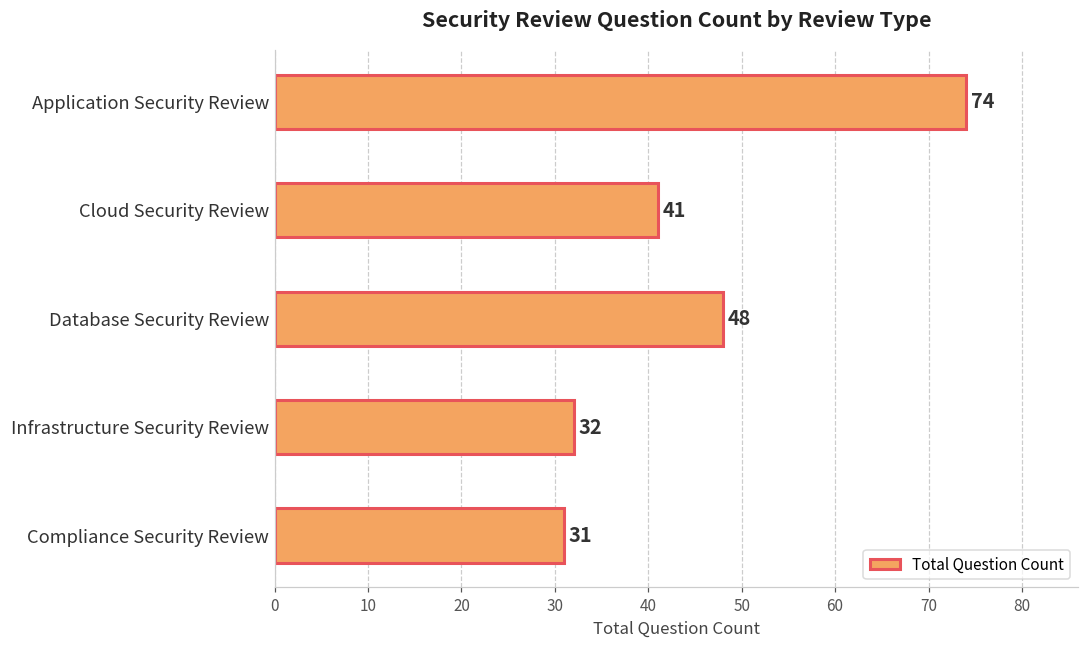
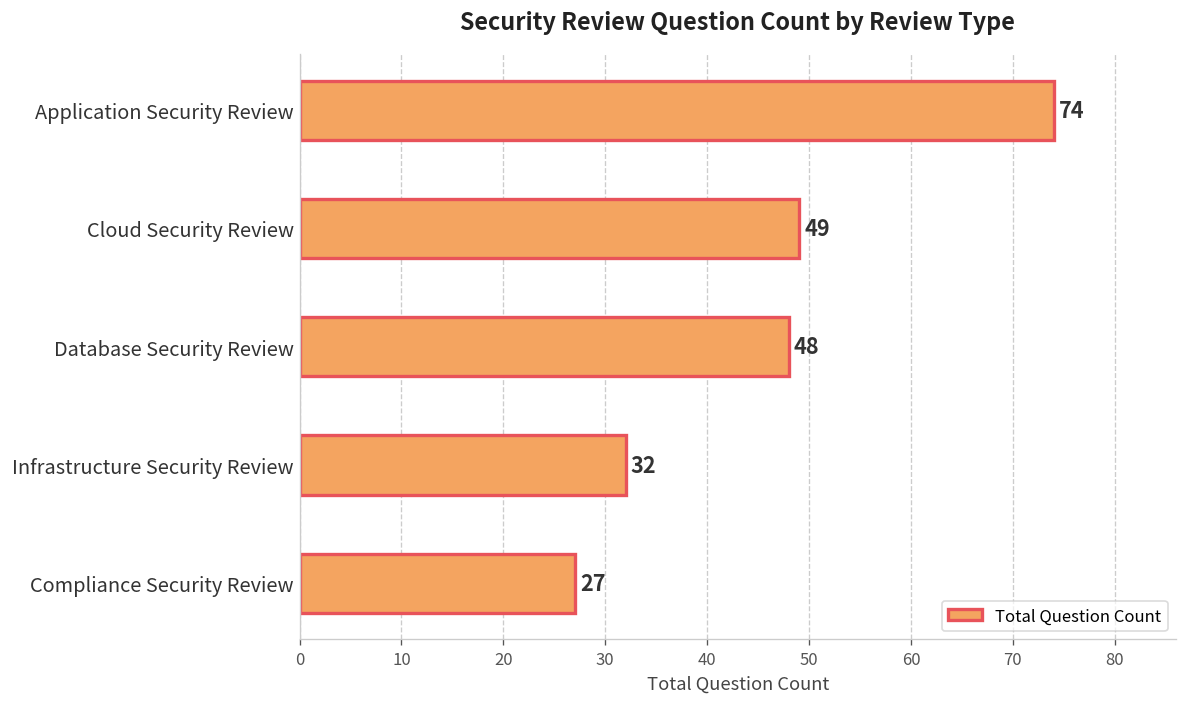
  {
    "Application Security Review": 74,
-   "Cloud Security Review": 41,
+   "Cloud Security Review": 49,
    "Database Security Review": 48,
    "Infrastructure Security Review": 32,
-   "Compliance Security Review": 31
+   "Compliance Security Review": 27
  }
